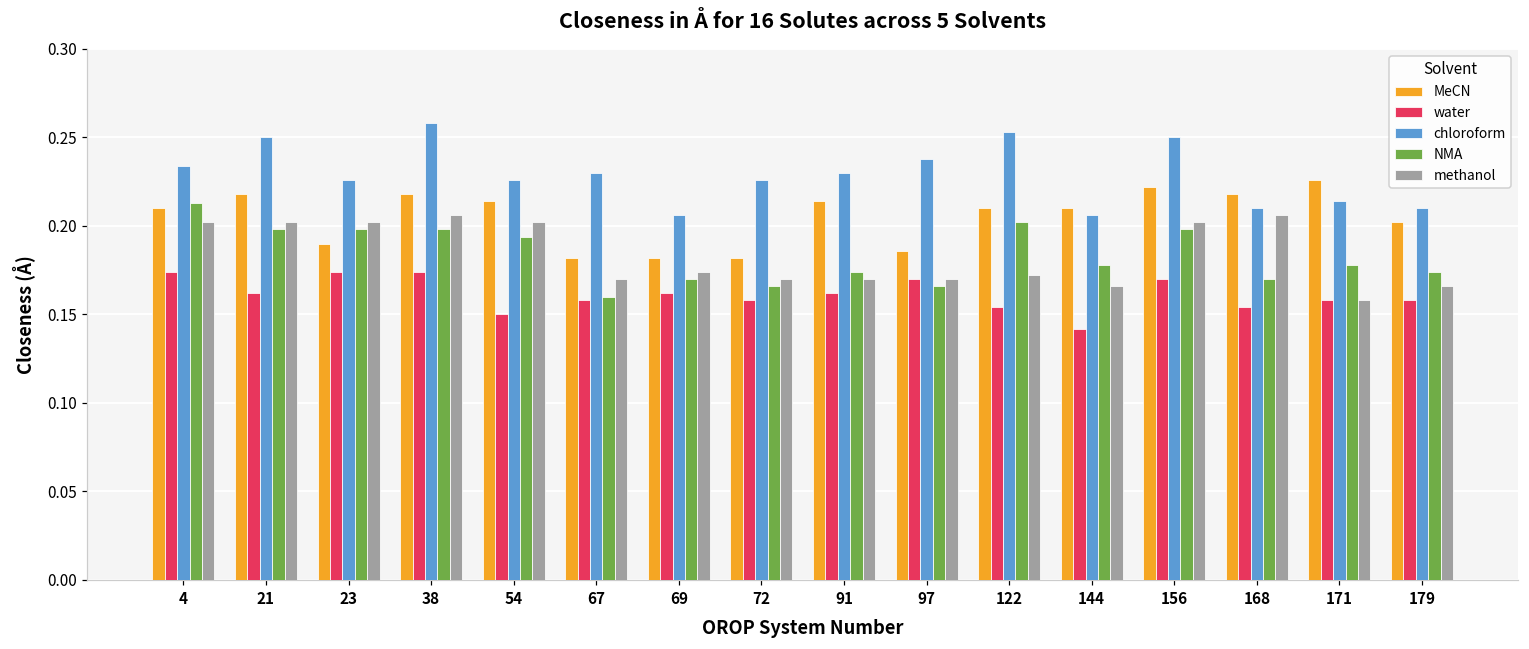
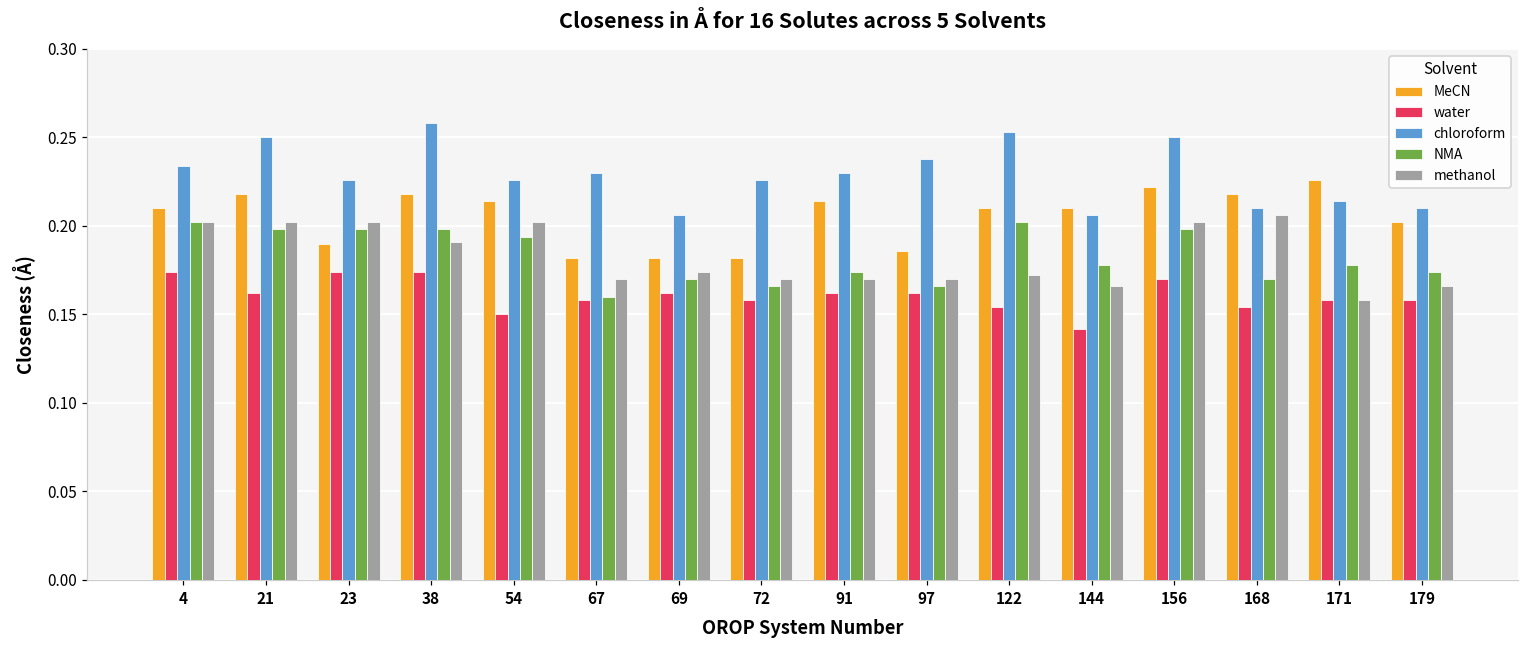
  {
    "MeCN": {
      "4": 0.210,
      "21": 0.218,
      "23": 0.190,
      "38": 0.218,
      "54": 0.214,
      "67": 0.182,
      "69": 0.182,
      "72": 0.182,
      "91": 0.214,
      "97": 0.186,
      "122": 0.210,
      "144": 0.210,
      "156": 0.222,
      "168": 0.218,
      "171": 0.226,
      "179": 0.202
    },
    "water": {
      "4": 0.174,
      "21": 0.162,
      "23": 0.174,
      "38": 0.174,
      "54": 0.150,
      "67": 0.158,
      "69": 0.162,
      "72": 0.158,
      "91": 0.162,
-     "97": 0.170,
+     "97": 0.162,
      "122": 0.154,
      "144": 0.142,
      "156": 0.170,
      "168": 0.154,
      "171": 0.158,
      "179": 0.158
    },
    "chloroform": {
      "4": 0.234,
      "21": 0.250,
      "23": 0.226,
      "38": 0.258,
      "54": 0.226,
      "67": 0.230,
      "69": 0.206,
      "72": 0.226,
      "91": 0.230,
      "97": 0.238,
      "122": 0.253,
      "144": 0.206,
      "156": 0.250,
      "168": 0.210,
      "171": 0.214,
      "179": 0.210
    },
    "NMA": {
-     "4": 0.213,
+     "4": 0.202,
      "21": 0.198,
      "23": 0.198,
      "38": 0.198,
      "54": 0.194,
      "67": 0.160,
      "69": 0.170,
      "72": 0.166,
      "91": 0.174,
      "97": 0.166,
      "122": 0.202,
      "144": 0.178,
      "156": 0.198,
      "168": 0.170,
      "171": 0.178,
      "179": 0.174
    },
    "methanol": {
      "4": 0.202,
      "21": 0.202,
      "23": 0.202,
-     "38": 0.206,
+     "38": 0.191,
      "54": 0.202,
      "67": 0.170,
      "69": 0.174,
      "72": 0.170,
      "91": 0.170,
      "97": 0.170,
      "122": 0.172,
      "144": 0.166,
      "156": 0.202,
      "168": 0.206,
      "171": 0.158,
      "179": 0.166
    }
  }
